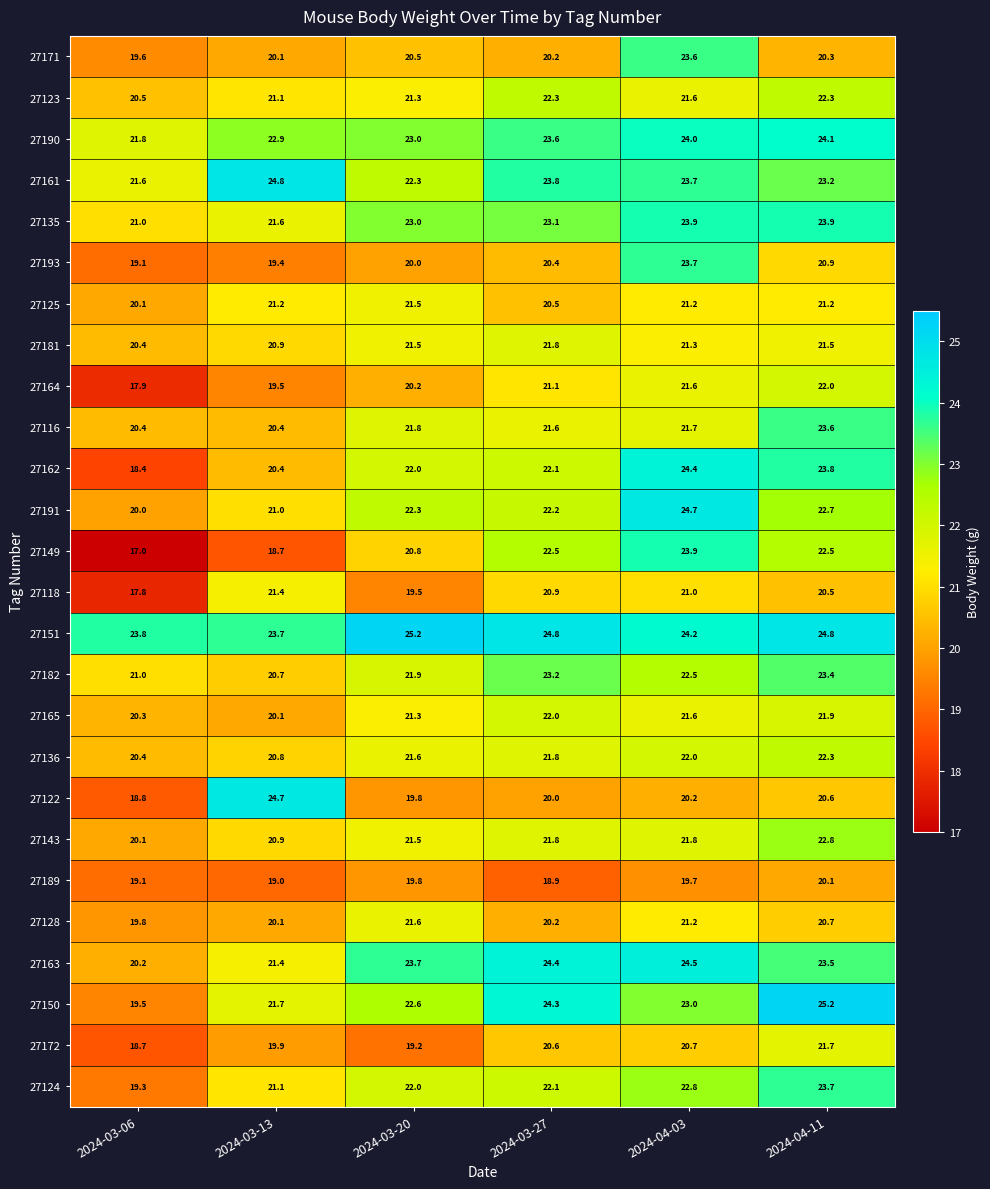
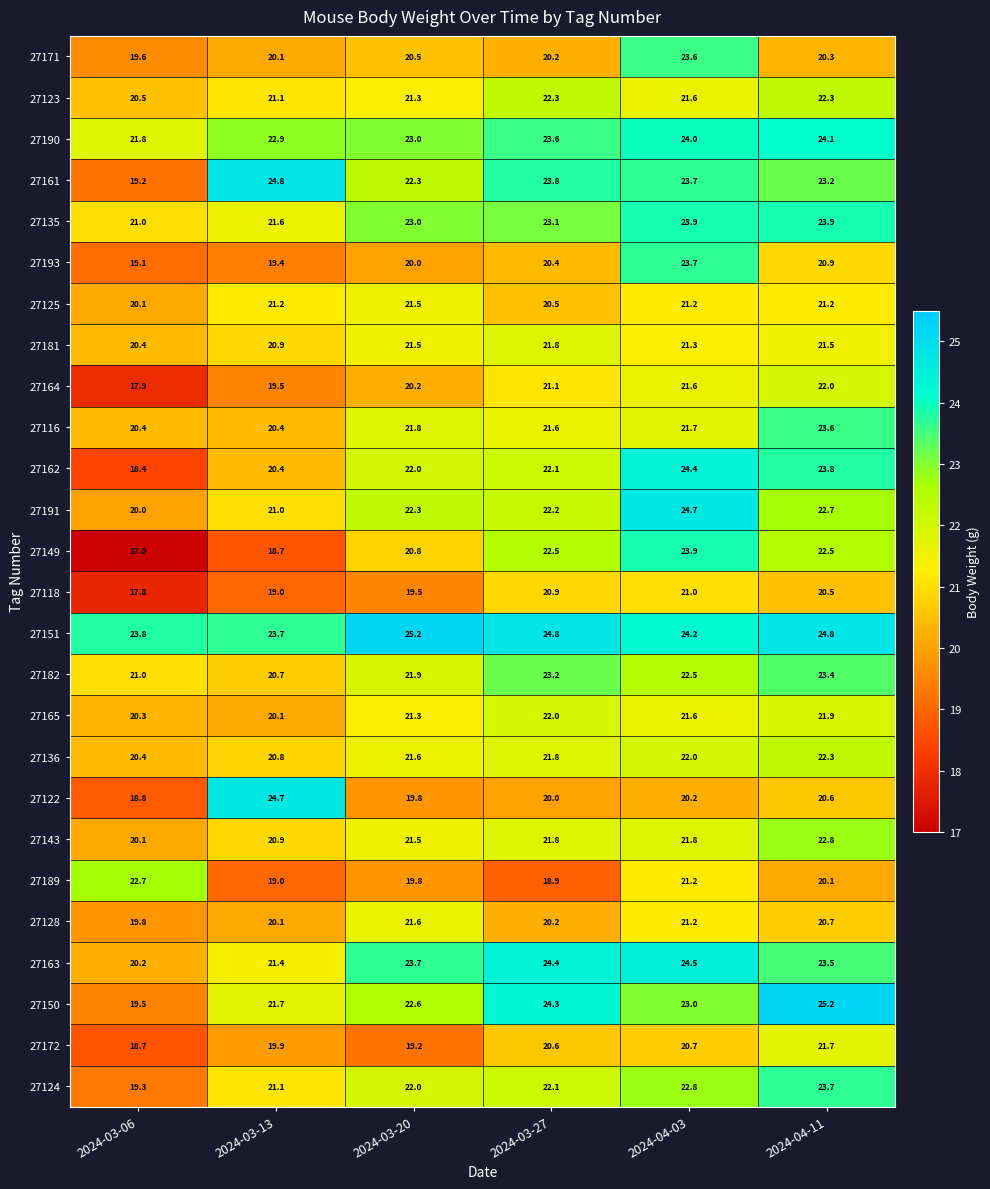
  {
    "27171": {
      "2024-03-06": 19.6,
      "2024-03-13": 20.1,
      "2024-03-20": 20.5,
      "2024-03-27": 20.2,
      "2024-04-03": 23.6,
      "2024-04-11": 20.3
    },
    "27123": {
      "2024-03-06": 20.5,
      "2024-03-13": 21.1,
      "2024-03-20": 21.3,
      "2024-03-27": 22.3,
      "2024-04-03": 21.6,
      "2024-04-11": 22.3
    },
    "27190": {
      "2024-03-06": 21.8,
      "2024-03-13": 22.9,
      "2024-03-20": 23.0,
      "2024-03-27": 23.6,
      "2024-04-03": 24.0,
      "2024-04-11": 24.1
    },
    "27161": {
-     "2024-03-06": 21.6,
+     "2024-03-06": 19.2,
      "2024-03-13": 24.8,
      "2024-03-20": 22.3,
      "2024-03-27": 23.8,
      "2024-04-03": 23.7,
      "2024-04-11": 23.2
    },
    "27135": {
      "2024-03-06": 21.0,
      "2024-03-13": 21.6,
      "2024-03-20": 23.0,
      "2024-03-27": 23.1,
      "2024-04-03": 23.9,
      "2024-04-11": 23.9
    },
    "27193": {
      "2024-03-06": 19.1,
      "2024-03-13": 19.4,
      "2024-03-20": 20.0,
      "2024-03-27": 20.4,
      "2024-04-03": 23.7,
      "2024-04-11": 20.9
    },
    "27125": {
      "2024-03-06": 20.1,
      "2024-03-13": 21.2,
      "2024-03-20": 21.5,
      "2024-03-27": 20.5,
      "2024-04-03": 21.2,
      "2024-04-11": 21.2
    },
    "27181": {
      "2024-03-06": 20.4,
      "2024-03-13": 20.9,
      "2024-03-20": 21.5,
      "2024-03-27": 21.8,
      "2024-04-03": 21.3,
      "2024-04-11": 21.5
    },
    "27164": {
      "2024-03-06": 17.9,
      "2024-03-13": 19.5,
      "2024-03-20": 20.2,
      "2024-03-27": 21.1,
      "2024-04-03": 21.6,
      "2024-04-11": 22.0
    },
    "27116": {
      "2024-03-06": 20.4,
      "2024-03-13": 20.4,
      "2024-03-20": 21.8,
      "2024-03-27": 21.6,
      "2024-04-03": 21.7,
      "2024-04-11": 23.6
    },
    "27162": {
      "2024-03-06": 18.4,
      "2024-03-13": 20.4,
      "2024-03-20": 22.0,
      "2024-03-27": 22.1,
      "2024-04-03": 24.4,
      "2024-04-11": 23.8
    },
    "27191": {
      "2024-03-06": 20.0,
      "2024-03-13": 21.0,
      "2024-03-20": 22.3,
      "2024-03-27": 22.2,
      "2024-04-03": 24.7,
      "2024-04-11": 22.7
    },
    "27149": {
      "2024-03-06": 17.0,
      "2024-03-13": 18.7,
      "2024-03-20": 20.8,
      "2024-03-27": 22.5,
      "2024-04-03": 23.9,
      "2024-04-11": 22.5
    },
    "27118": {
      "2024-03-06": 17.8,
-     "2024-03-13": 21.4,
+     "2024-03-13": 19.0,
      "2024-03-20": 19.5,
      "2024-03-27": 20.9,
      "2024-04-03": 21.0,
      "2024-04-11": 20.5
    },
    "27151": {
      "2024-03-06": 23.8,
      "2024-03-13": 23.7,
      "2024-03-20": 25.2,
      "2024-03-27": 24.8,
      "2024-04-03": 24.2,
      "2024-04-11": 24.8
    },
    "27182": {
      "2024-03-06": 21.0,
      "2024-03-13": 20.7,
      "2024-03-20": 21.9,
      "2024-03-27": 23.2,
      "2024-04-03": 22.5,
      "2024-04-11": 23.4
    },
    "27165": {
      "2024-03-06": 20.3,
      "2024-03-13": 20.1,
      "2024-03-20": 21.3,
      "2024-03-27": 22.0,
      "2024-04-03": 21.6,
      "2024-04-11": 21.9
    },
    "27136": {
      "2024-03-06": 20.4,
      "2024-03-13": 20.8,
      "2024-03-20": 21.6,
      "2024-03-27": 21.8,
      "2024-04-03": 22.0,
      "2024-04-11": 22.3
    },
    "27122": {
      "2024-03-06": 18.8,
      "2024-03-13": 24.7,
      "2024-03-20": 19.8,
      "2024-03-27": 20.0,
      "2024-04-03": 20.2,
      "2024-04-11": 20.6
    },
    "27143": {
      "2024-03-06": 20.1,
      "2024-03-13": 20.9,
      "2024-03-20": 21.5,
      "2024-03-27": 21.8,
      "2024-04-03": 21.8,
      "2024-04-11": 22.8
    },
    "27189": {
-     "2024-03-06": 19.1,
+     "2024-03-06": 22.7,
      "2024-03-13": 19.0,
      "2024-03-20": 19.8,
      "2024-03-27": 18.9,
-     "2024-04-03": 19.7,
+     "2024-04-03": 21.2,
      "2024-04-11": 20.1
    },
    "27128": {
      "2024-03-06": 19.8,
      "2024-03-13": 20.1,
      "2024-03-20": 21.6,
      "2024-03-27": 20.2,
      "2024-04-03": 21.2,
      "2024-04-11": 20.7
    },
    "27163": {
      "2024-03-06": 20.2,
      "2024-03-13": 21.4,
      "2024-03-20": 23.7,
      "2024-03-27": 24.4,
      "2024-04-03": 24.5,
      "2024-04-11": 23.5
    },
    "27150": {
      "2024-03-06": 19.5,
      "2024-03-13": 21.7,
      "2024-03-20": 22.6,
      "2024-03-27": 24.3,
      "2024-04-03": 23.0,
      "2024-04-11": 25.2
    },
    "27172": {
      "2024-03-06": 18.7,
      "2024-03-13": 19.9,
      "2024-03-20": 19.2,
      "2024-03-27": 20.6,
      "2024-04-03": 20.7,
      "2024-04-11": 21.7
    },
    "27124": {
      "2024-03-06": 19.3,
      "2024-03-13": 21.1,
      "2024-03-20": 22.0,
      "2024-03-27": 22.1,
      "2024-04-03": 22.8,
      "2024-04-11": 23.7
    }
  }
